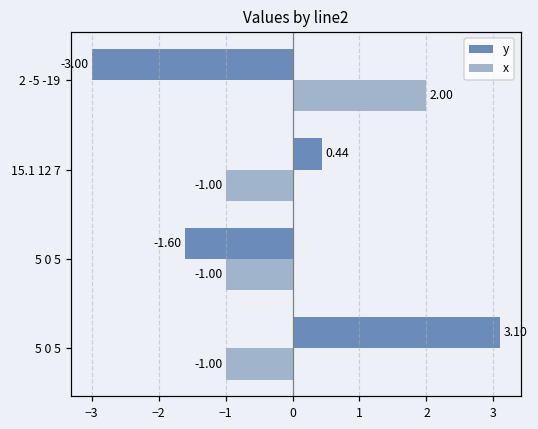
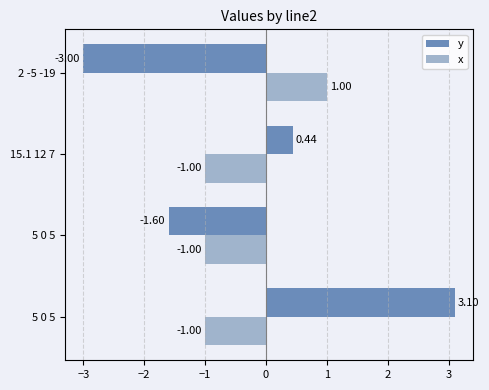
  {
    "y": {
      "2 -5 -19": -3.00,
      "15.1 12 7": 0.44
    },
    "x": {
-     "2 -5 -19": 2.00,
+     "2 -5 -19": 1.00,
      "15.1 12 7": -1.00
    }
  }
